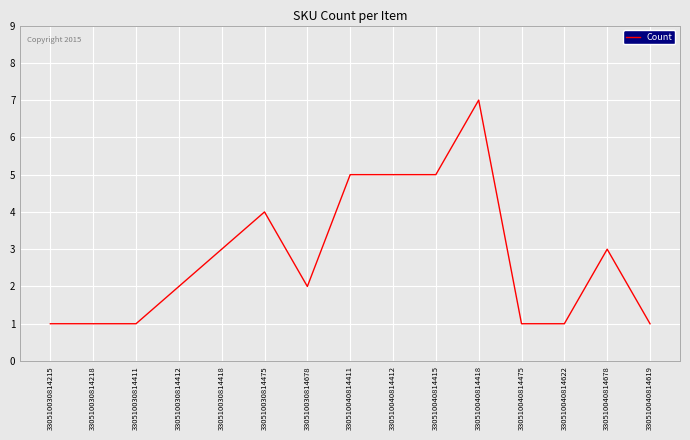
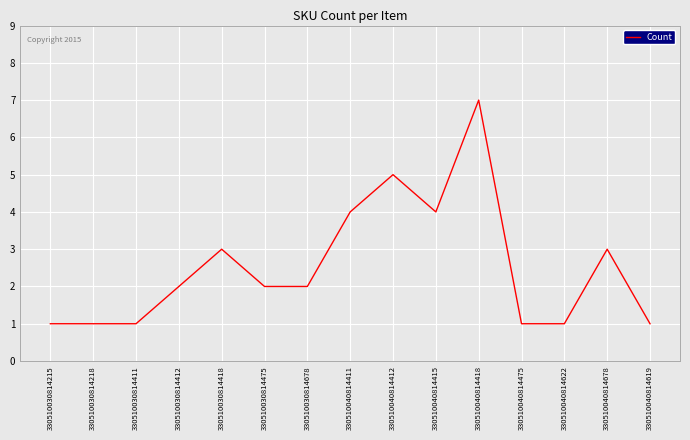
  {
    "330510030814215": 1,
    "330510030814218": 1,
    "330510030814411": 1,
    "330510030814412": 2,
    "330510030814418": 3,
-   "330510030814475": 4,
+   "330510030814475": 2,
    "330510030814678": 2,
-   "330510040814411": 5,
+   "330510040814411": 4,
    "330510040814412": 5,
-   "330510040814415": 5,
+   "330510040814415": 4,
    "330510040814418": 7,
    "330510040814475": 1,
    "330510040814622": 1,
    "330510040814678": 3,
    "330510040814619": 1
  }
